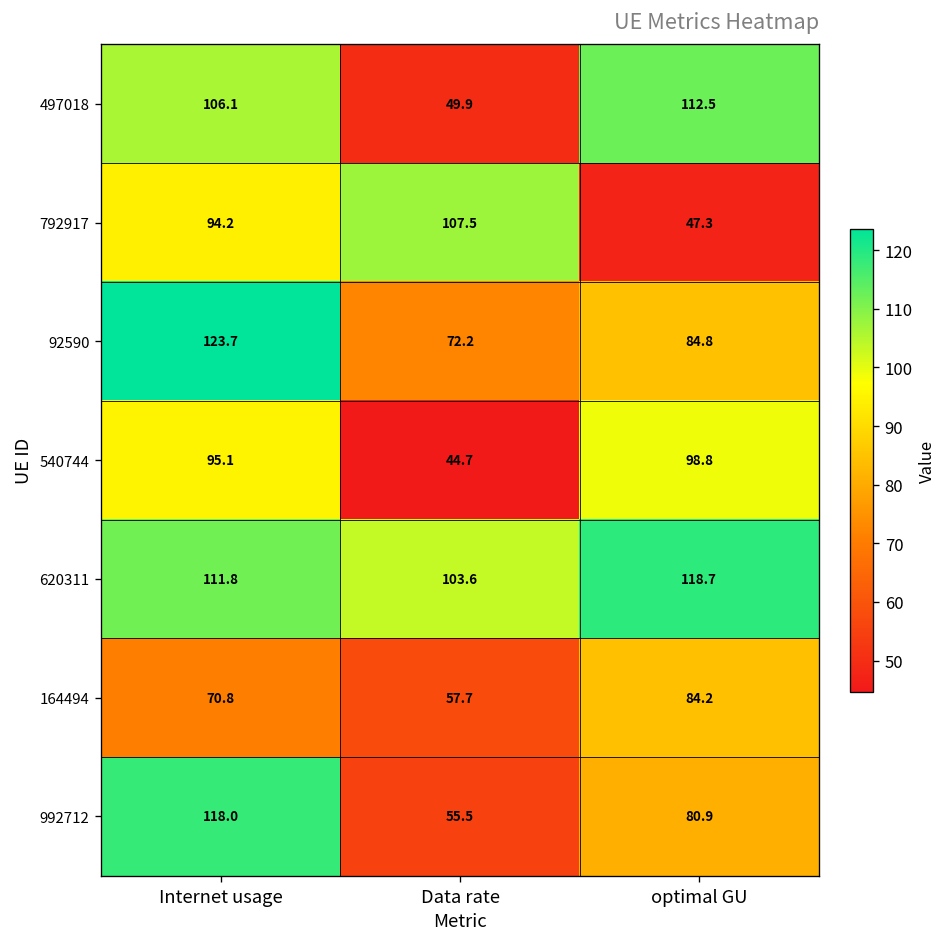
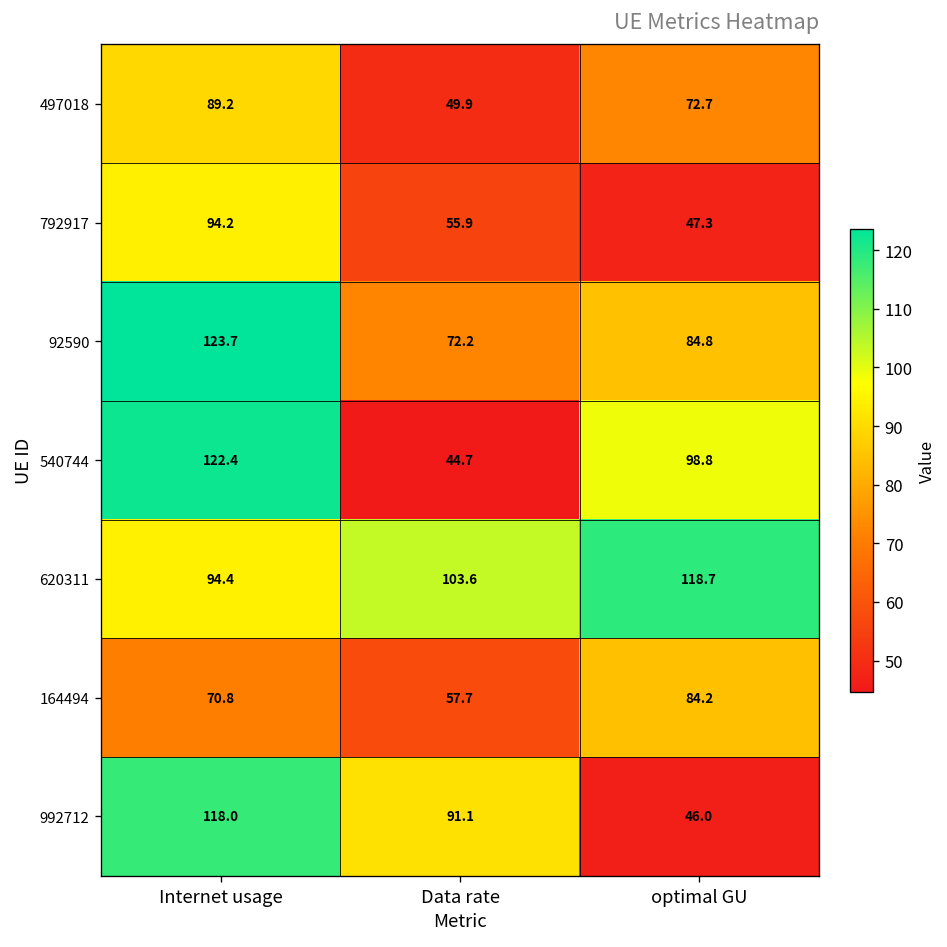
  {
    "497018": {
-     "Internet usage": 106.1,
+     "Internet usage": 89.2,
      "Data rate": 49.9,
-     "optimal GU": 112.5
+     "optimal GU": 72.7
    },
    "792917": {
      "Internet usage": 94.2,
-     "Data rate": 107.5,
+     "Data rate": 55.9,
      "optimal GU": 47.3
    },
    "92590": {
      "Internet usage": 123.7,
      "Data rate": 72.2,
      "optimal GU": 84.8
    },
    "540744": {
-     "Internet usage": 95.1,
+     "Internet usage": 122.4,
      "Data rate": 44.7,
      "optimal GU": 98.8
    },
    "620311": {
-     "Internet usage": 111.8,
+     "Internet usage": 94.4,
      "Data rate": 103.6,
      "optimal GU": 118.7
    },
    "164494": {
      "Internet usage": 70.8,
      "Data rate": 57.7,
      "optimal GU": 84.2
    },
    "992712": {
      "Internet usage": 118.0,
-     "Data rate": 55.5,
-     "optimal GU": 80.9
+     "Data rate": 91.1,
+     "optimal GU": 46.0
    }
  }
